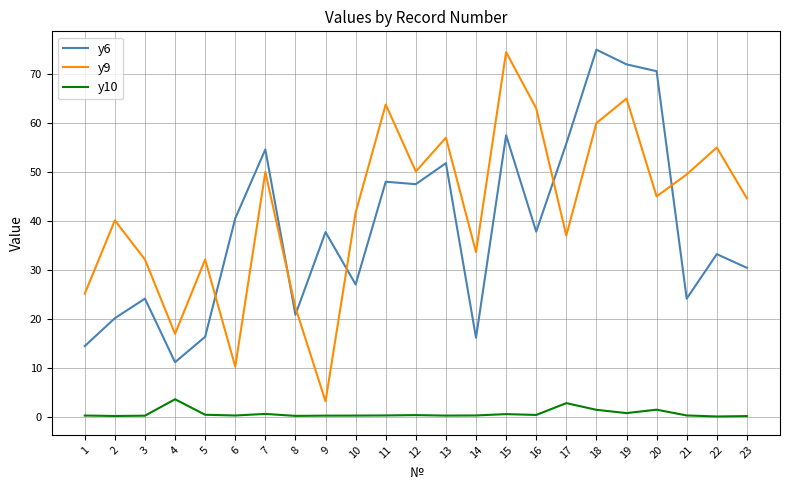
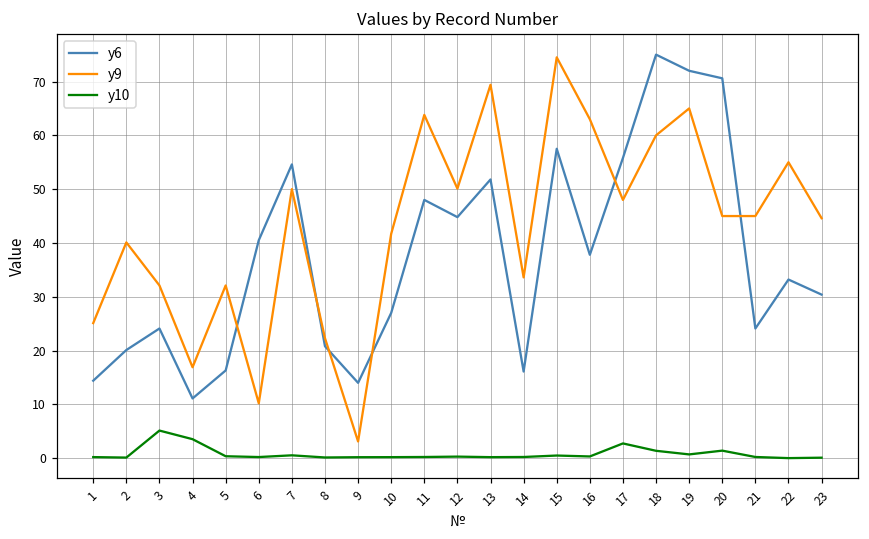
  {
    "y6": {
      "1": 14,
      "2": 20,
      "3": 24,
      "4": 11,
      "5": 16,
      "6": 41,
      "7": 55,
      "8": 21,
-     "9": 38,
+     "9": 14,
      "10": 27,
      "11": 48,
-     "12": 48,
+     "12": 45,
      "13": 52,
      "14": 16,
      "15": 58,
      "16": 38,
      "17": 56,
      "18": 75,
      "19": 72,
      "20": 71,
      "21": 24,
      "22": 33,
      "23": 30
    },
    "y9": {
      "1": 25,
      "2": 40,
      "3": 32,
      "4": 17,
      "5": 32,
      "6": 10,
      "7": 50,
      "8": 22,
      "9": 3,
      "10": 42,
      "11": 64,
      "12": 50,
-     "13": 57,
+     "13": 69,
      "14": 34,
      "15": 75,
      "16": 63,
-     "17": 37,
+     "17": 48,
      "18": 60,
      "19": 65,
      "20": 45,
-     "21": 50,
+     "21": 45,
      "22": 55,
      "23": 45
    },
    "y10": {
      "1": 0,
      "2": 0,
-     "3": 0,
+     "3": 5,
      "4": 4,
      "5": 0,
      "6": 0,
      "7": 1,
      "8": 0,
      "9": 0,
      "10": 0,
      "11": 0,
      "12": 0,
      "13": 0,
      "14": 0,
      "15": 0,
      "16": 0,
      "17": 3,
      "18": 1,
      "19": 1,
      "20": 1,
      "21": 0,
      "22": 0,
      "23": 0
    }
  }
